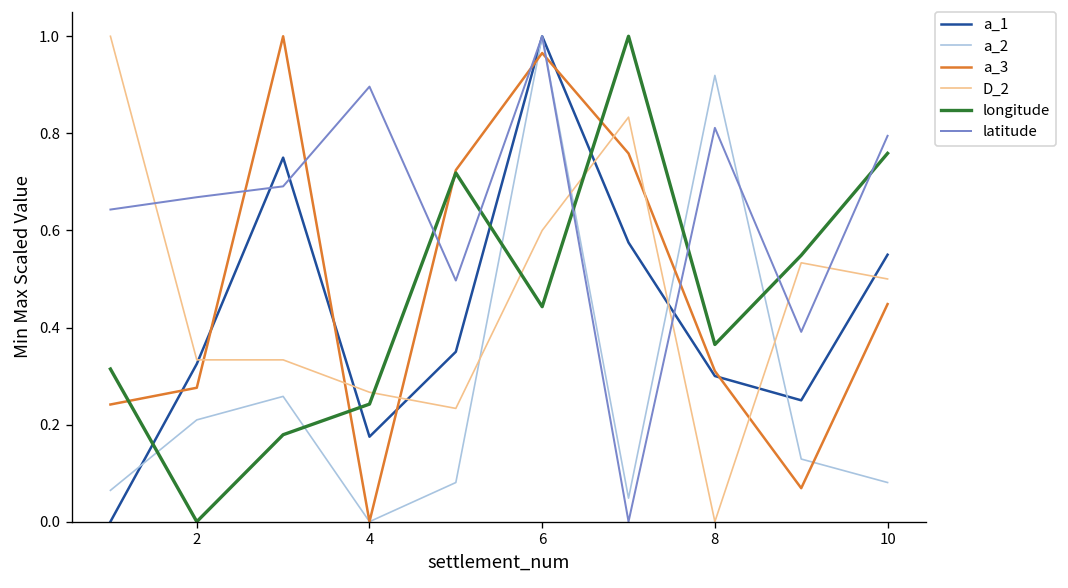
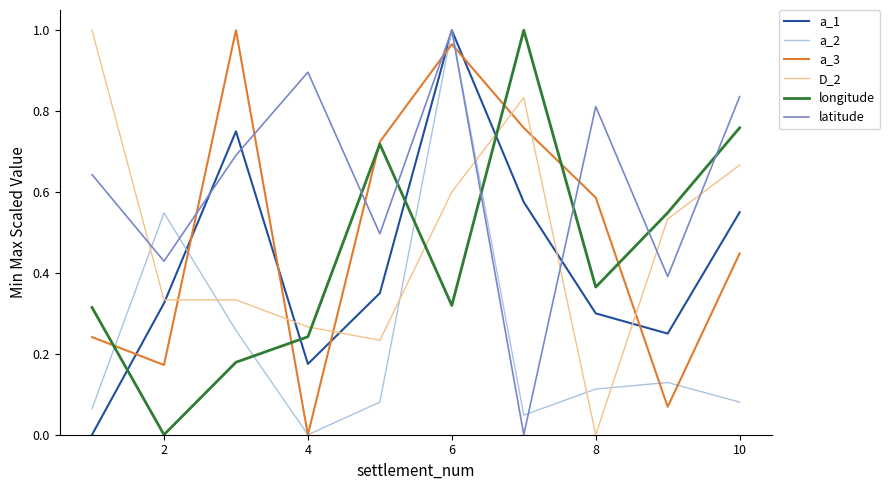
  {
    "a_1": {
      "2": 0.33,
      "4": 0.18,
      "8": 0.30,
      "10": 0.55
    },
    "a_2": {
-     "2": 0.21,
-     "8": 0.92,
+     "2": 0.55,
+     "8": 0.11,
      "10": 0.08
    },
    "a_3": {
-     "2": 0.28,
+     "2": 0.17,
      "6": 0.97,
-     "8": 0.31,
+     "8": 0.59,
      "10": 0.45
    },
    "D_2": {
      "2": 0.33,
      "4": 0.27,
      "6": 0.60,
      "8": 0.00,
-     "10": 0.50
+     "10": 0.67
    },
    "longitude": {
      "2": 0.00,
      "4": 0.24,
-     "6": 0.44,
+     "6": 0.32,
      "8": 0.36,
      "10": 0.76
    },
    "latitude": {
-     "2": 0.67,
+     "2": 0.43,
      "4": 0.90,
      "8": 0.81,
-     "10": 0.79
+     "10": 0.84
    }
  }
